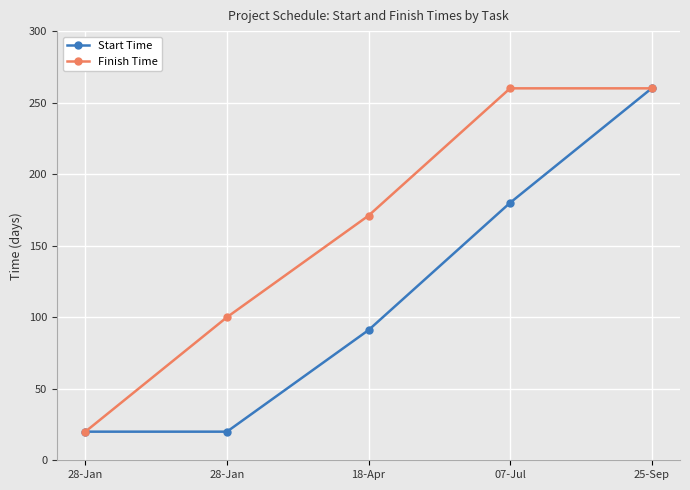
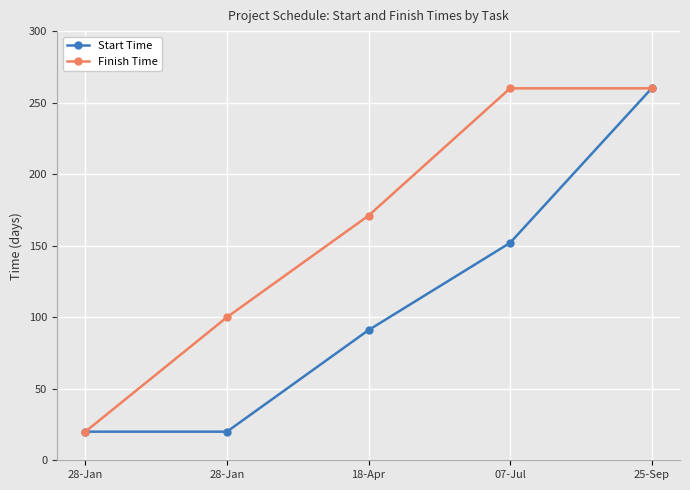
  {
    "Start Time": {
      "18-Apr": 91,
-     "07-Jul": 180
+     "07-Jul": 152
    },
    "Finish Time": {
      "18-Apr": 171,
      "07-Jul": 260
    }
  }
